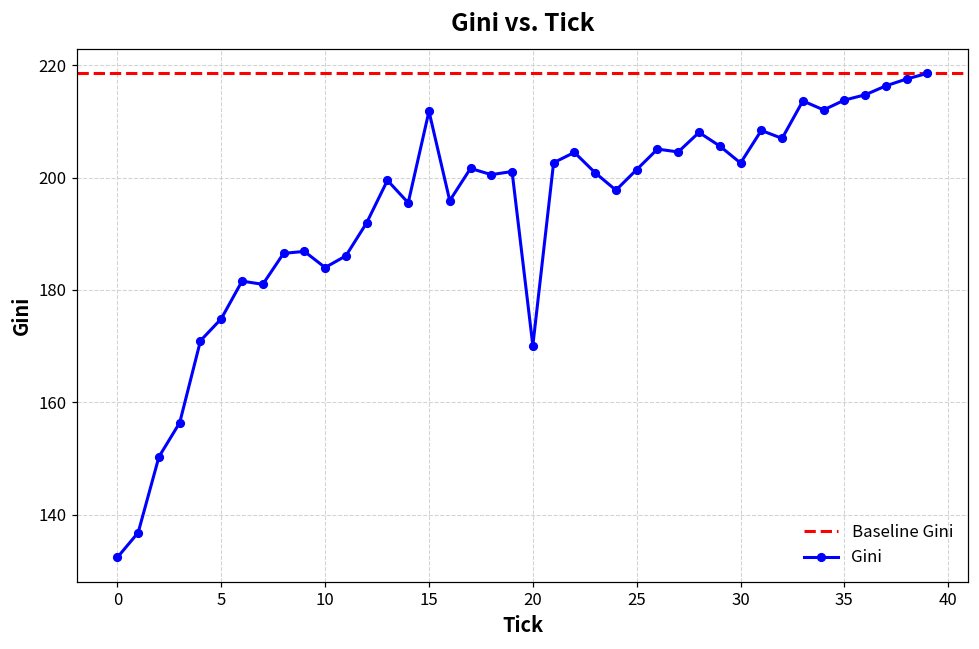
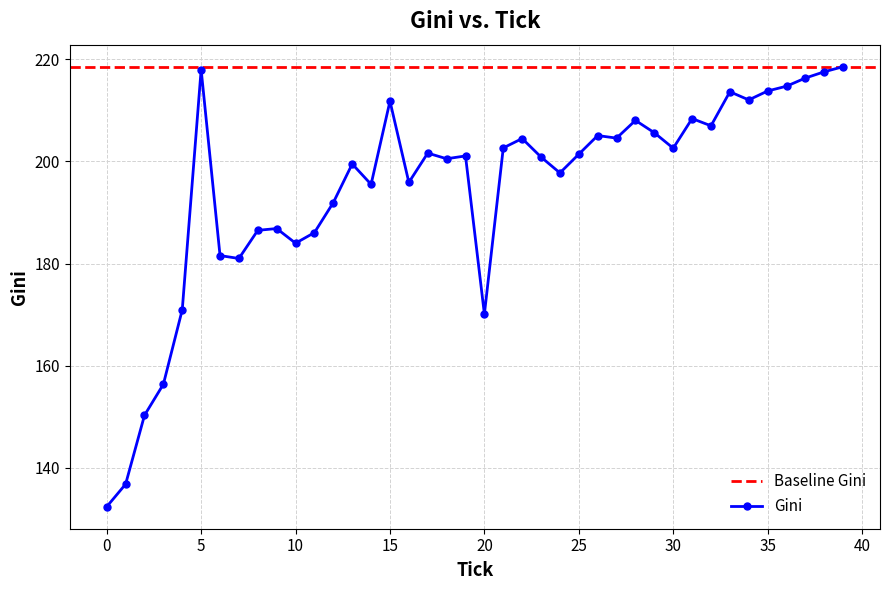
  {
    "0": 132,
-   "5": 175,
+   "5": 218,
    "10": 184,
    "15": 212,
    "20": 170,
    "25": 201,
    "30": 203,
    "35": 214
  }
